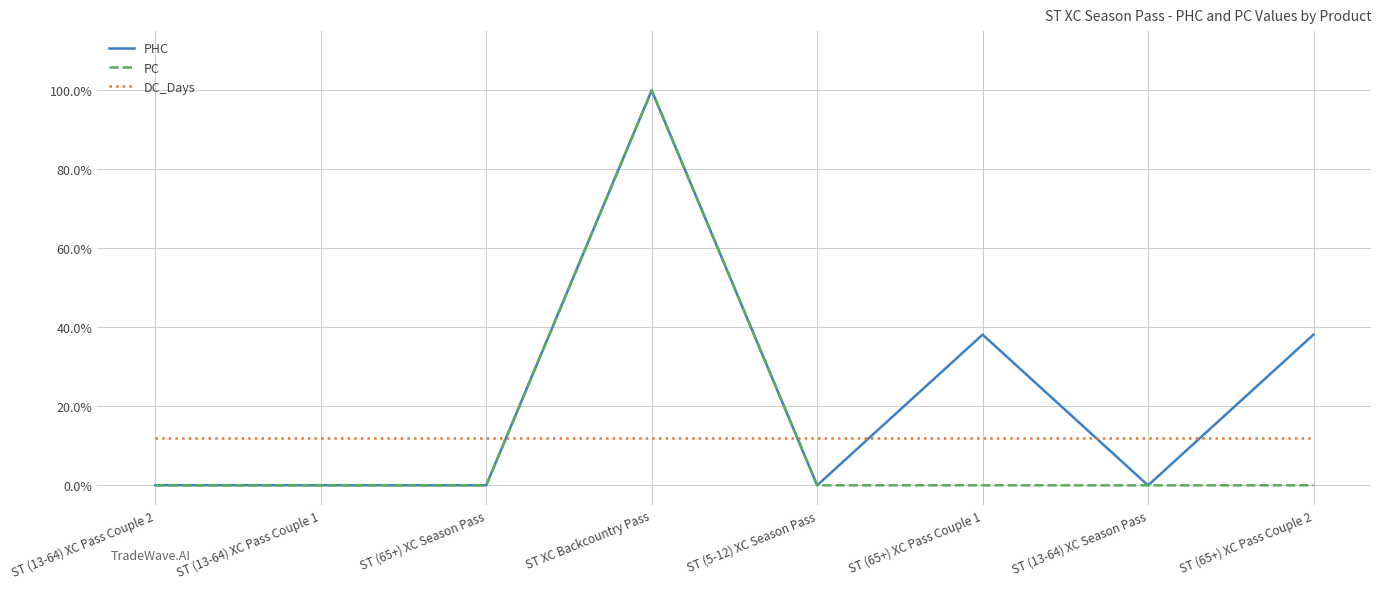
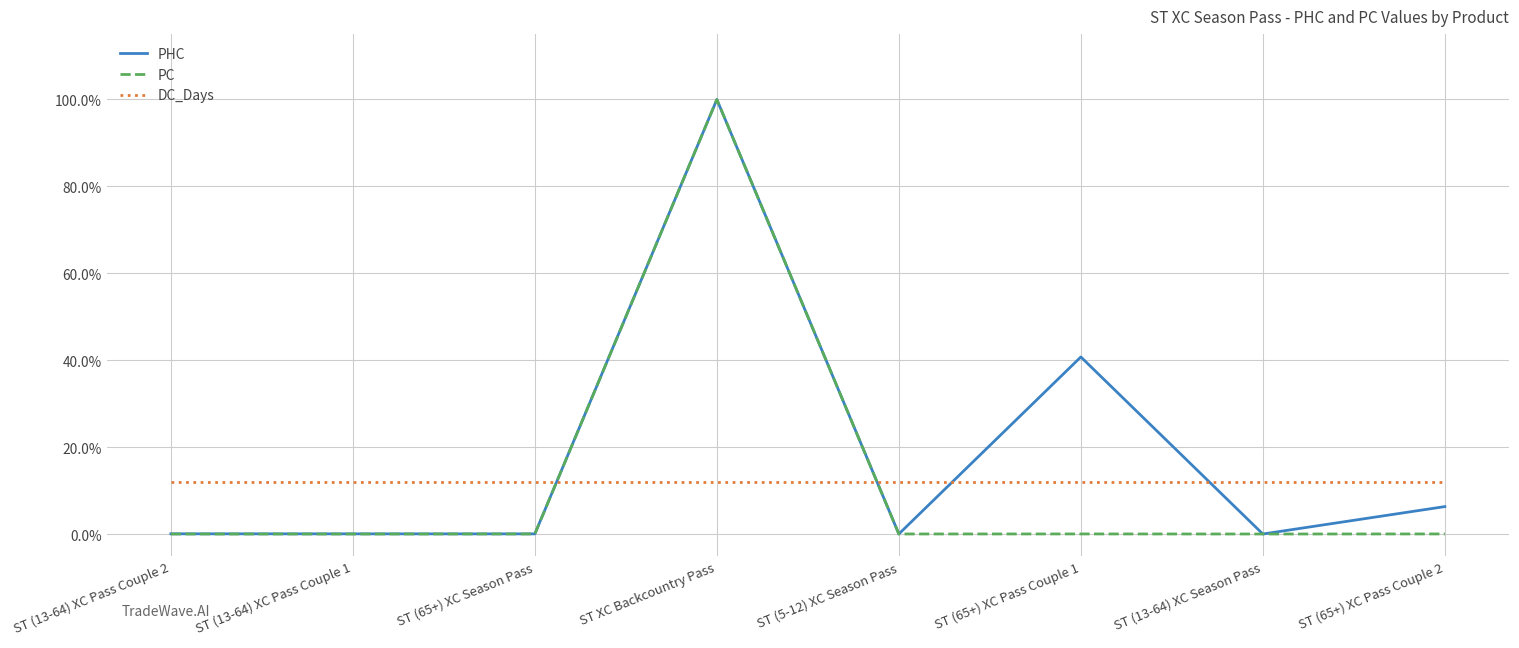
  {
    "PHC": {
-     "ST (65+) XC Pass Couple 1": "38%",
-     "ST (65+) XC Pass Couple 2": "38%"
+     "ST (65+) XC Pass Couple 1": "41%",
+     "ST (65+) XC Pass Couple 2": "6%"
    },
    "PC": {
      "ST (65+) XC Pass Couple 1": "0%",
      "ST (65+) XC Pass Couple 2": "0%"
    },
    "DC_Days": {
      "ST (13-64) XC Pass Couple 2": "12%",
      "ST (13-64) XC Pass Couple 1": "12%",
      "ST (65+) XC Season Pass": "12%",
      "ST XC Backcountry Pass": "12%",
      "ST (5-12) XC Season Pass": "12%",
      "ST (65+) XC Pass Couple 1": "12%",
      "ST (13-64) XC Season Pass": "12%",
      "ST (65+) XC Pass Couple 2": "12%"
    }
  }
